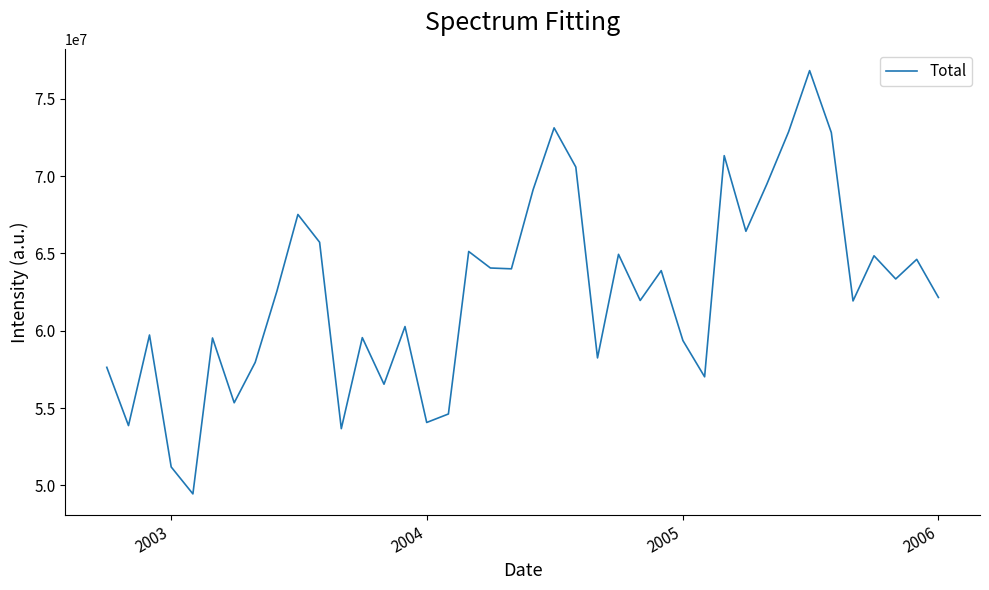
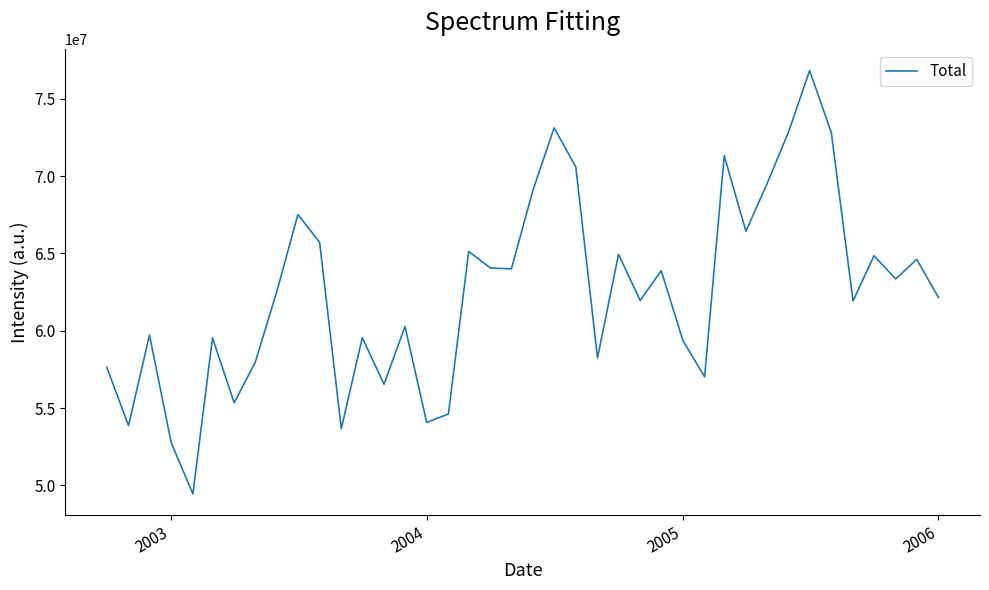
  {
-   "2003": 51200000,
+   "2003": 52800000,
    "2004": 54100000,
    "2005": 59400000,
    "2006": 62200000
  }
